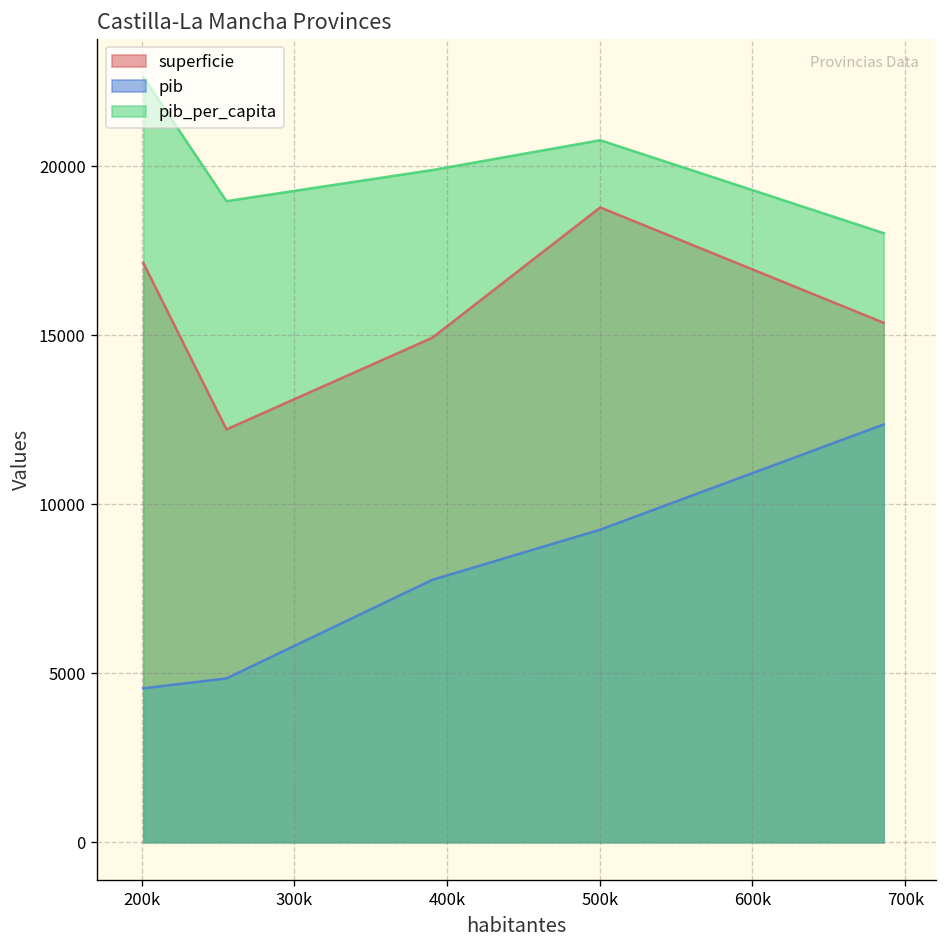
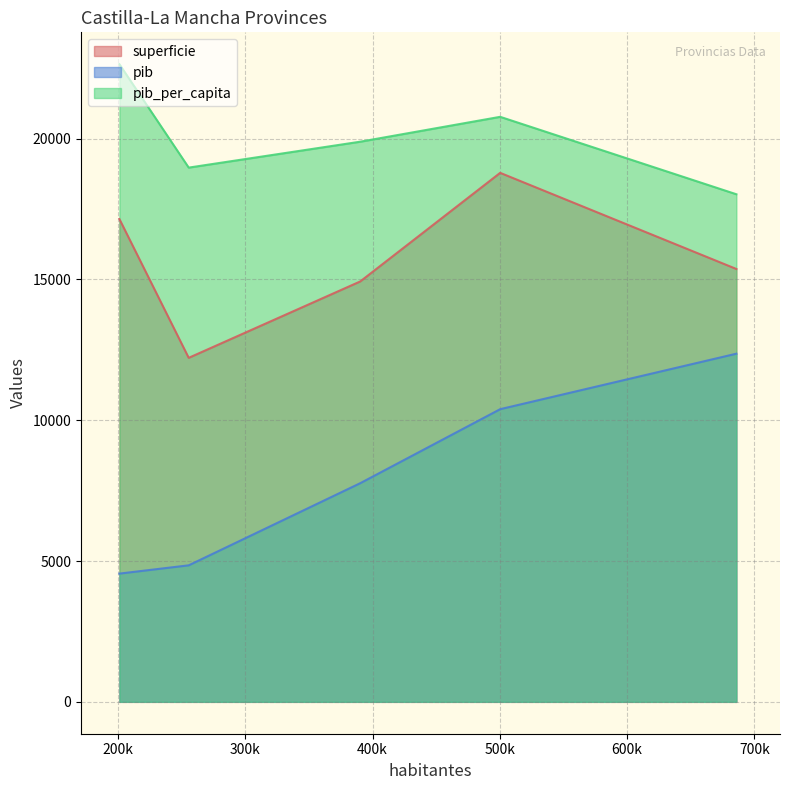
  {
    "superficie": {
      "500k": 18800
    },
    "pib": {
-     "500k": 9200
+     "500k": 10400
    },
    "pib_per_capita": {
      "500k": 20800
    }
  }
